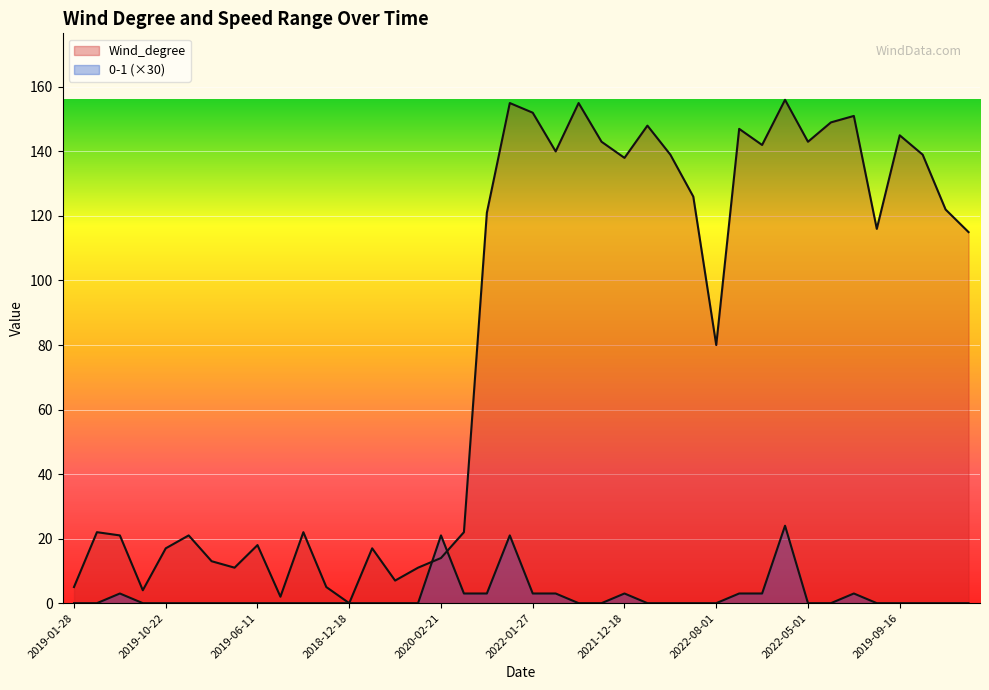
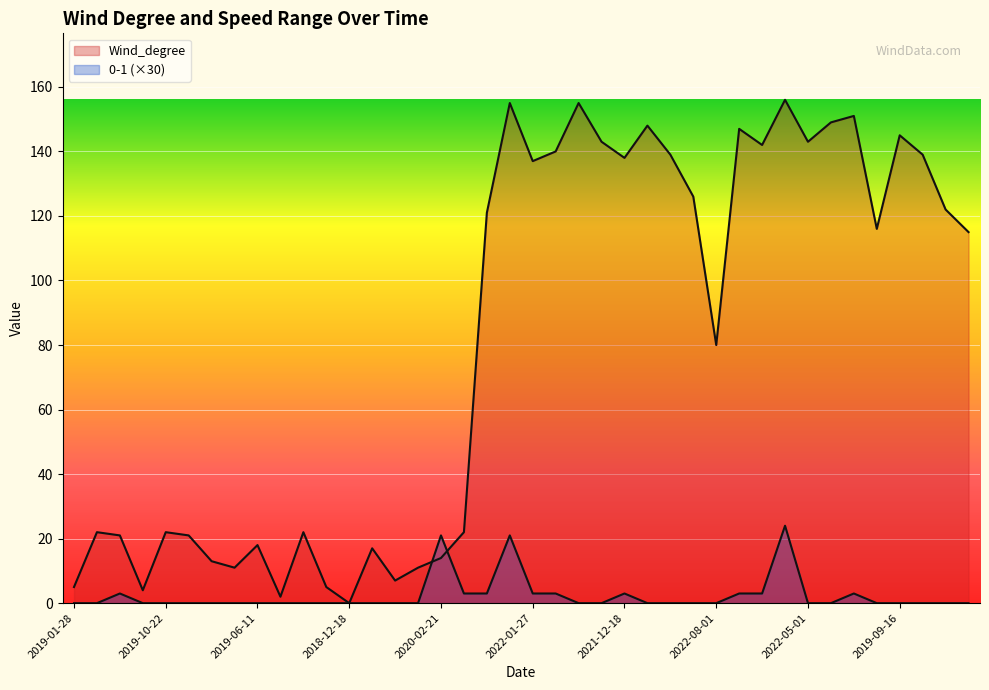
  {
    "Wind_degree": {
      "2019-01-28": 5,
-     "2019-10-22": 17,
+     "2019-10-22": 22,
      "2019-06-11": 18,
      "2020-02-21": 14,
-     "2022-01-27": 152,
+     "2022-01-27": 137,
      "2021-12-18": 138,
      "2022-08-01": 80,
      "2022-05-01": 143,
      "2019-09-16": 145
    },
    "0-1 (×30)": {
      "2019-01-28": 0,
      "2019-10-22": 0,
      "2019-06-11": 0,
      "2020-02-21": 21,
      "2022-01-27": 3,
      "2021-12-18": 3,
      "2022-08-01": 0,
      "2022-05-01": 0,
      "2019-09-16": 0
    }
  }
